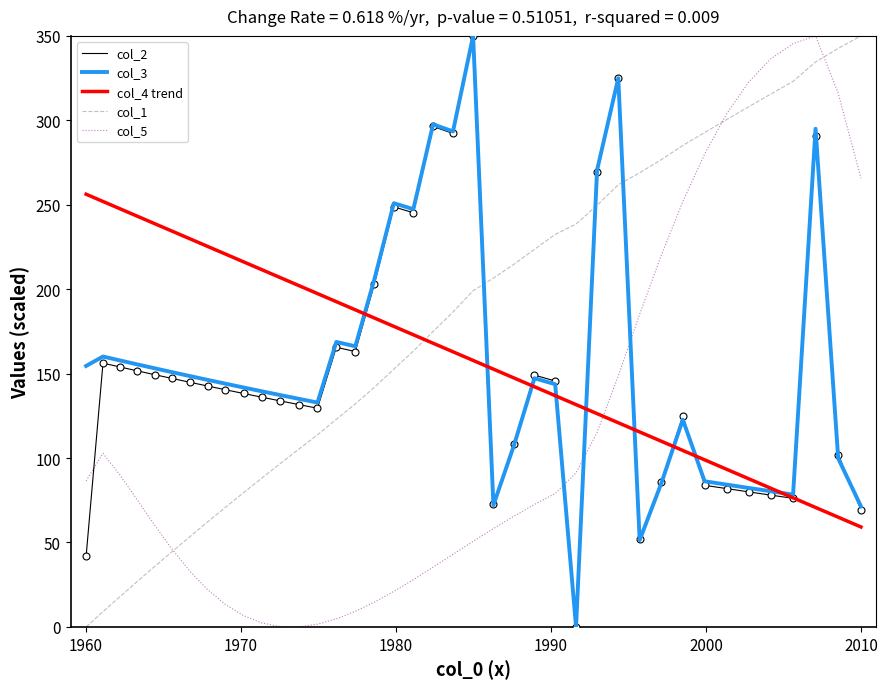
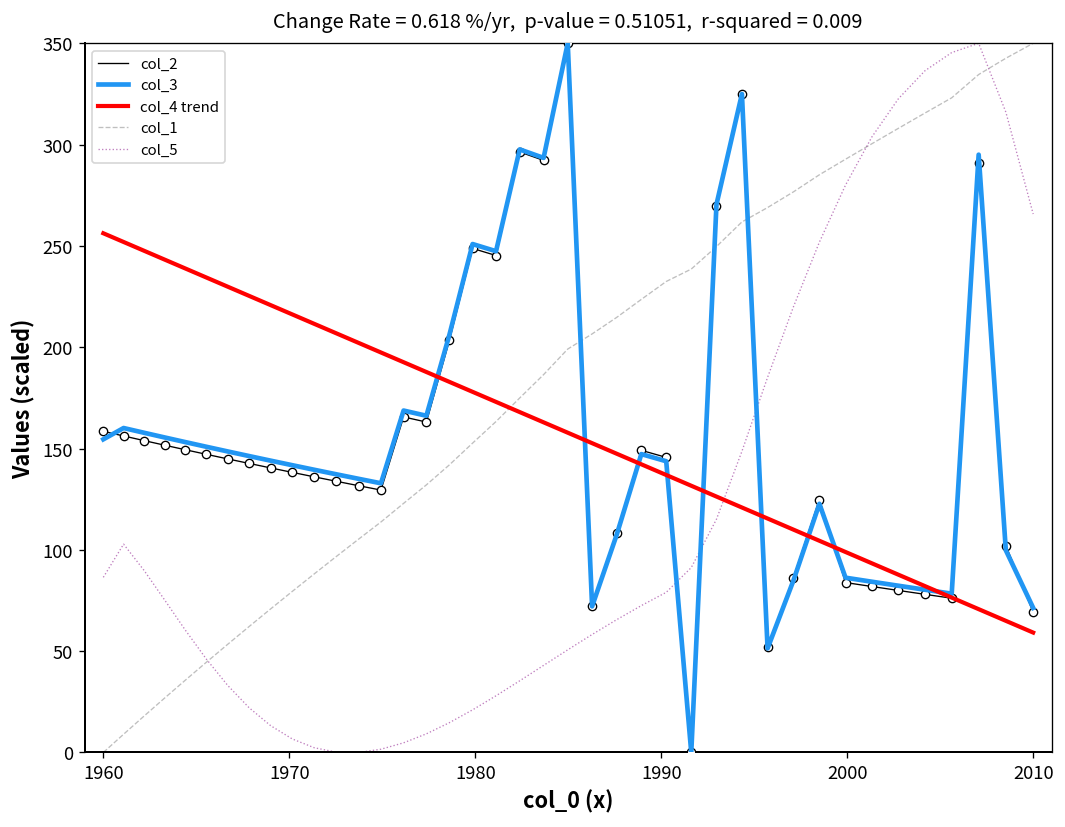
  {
    "col_2": {
-     "1960": 42,
+     "1960": 158,
      "2010": 69
    },
    "col_3": {
      "1960": 155,
      "2010": 71
    },
    "col_4 trend": {
      "1960": 256,
      "2010": 59
    },
    "col_1": {
      "1960": 0,
      "2010": 350
    },
    "col_5": {
      "1960": 86,
      "2010": 266
    }
  }
